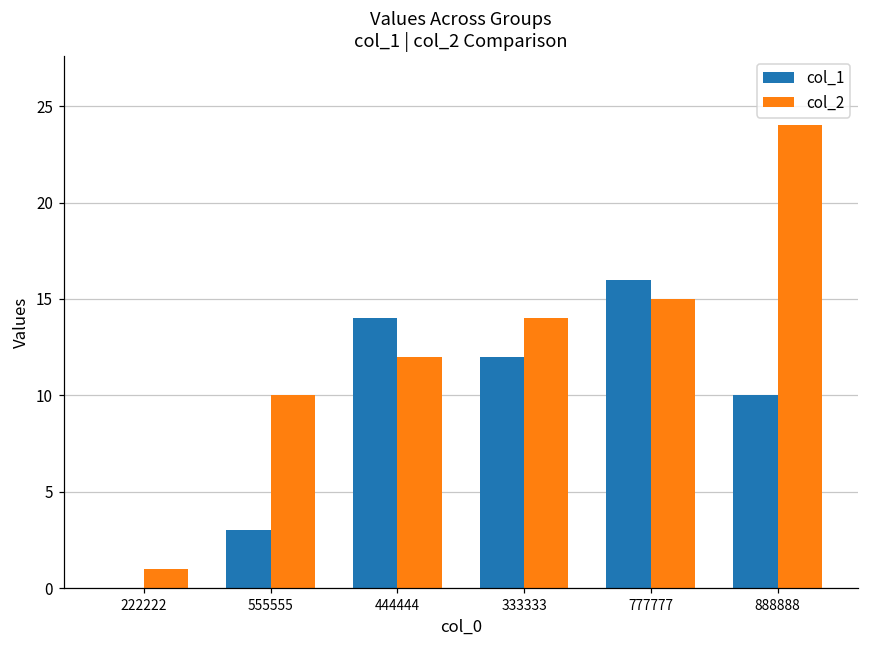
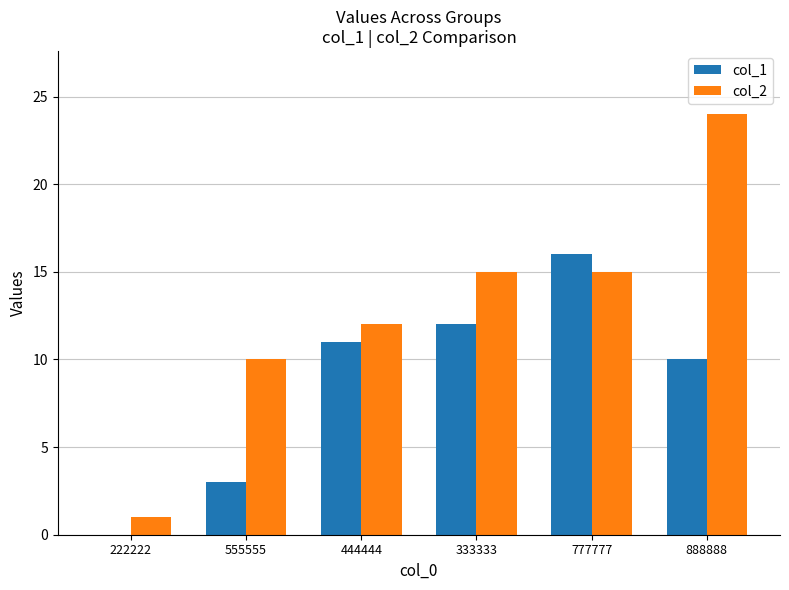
  {
    "col_1": {
      "222222": 0,
      "555555": 3,
-     "444444": 14,
+     "444444": 11,
      "333333": 12,
      "777777": 16,
      "888888": 10
    },
    "col_2": {
      "222222": 1,
      "555555": 10,
      "444444": 12,
-     "333333": 14,
+     "333333": 15,
      "777777": 15,
      "888888": 24
    }
  }
